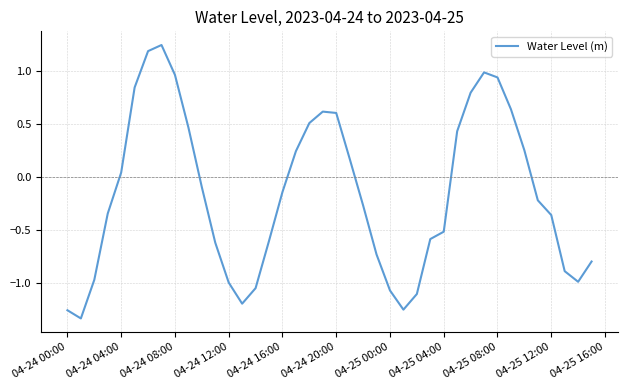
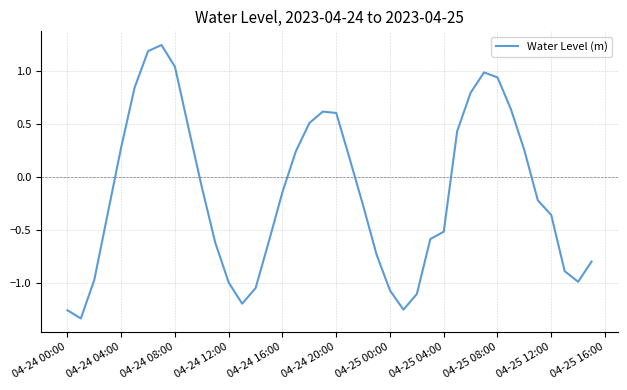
  {
    "04-24 00:00": -1.26,
-   "04-24 04:00": 0.04,
-   "04-24 08:00": 0.97,
+   "04-24 04:00": 0.28,
+   "04-24 08:00": 1.04,
    "04-24 12:00": -1.00,
    "04-24 16:00": -0.14,
    "04-24 20:00": 0.61,
    "04-25 00:00": -1.07,
    "04-25 04:00": -0.52,
    "04-25 08:00": 0.94,
    "04-25 12:00": -0.36
  }
